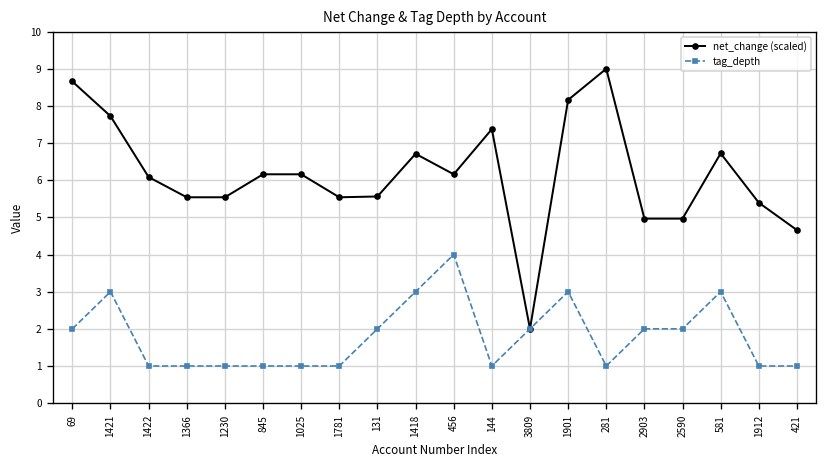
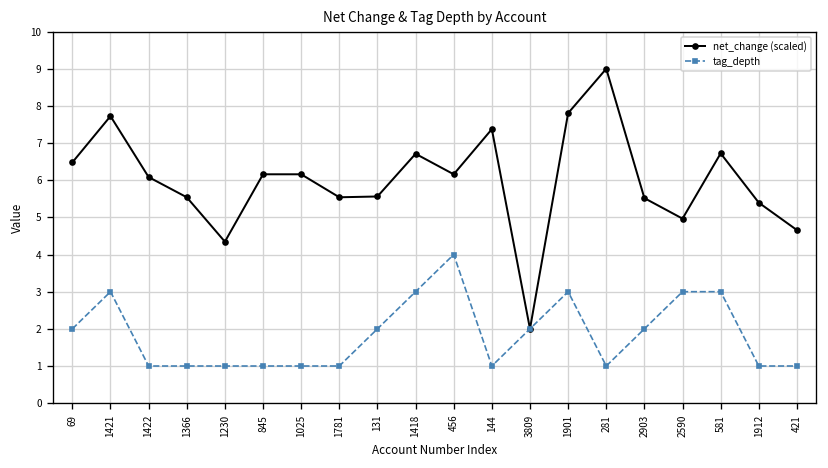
  {
    "net_change (scaled)": {
-     "69": 8.7,
+     "69": 6.5,
      "1421": 7.7,
      "1422": 6.1,
      "1366": 5.5,
-     "1230": 5.5,
+     "1230": 4.3,
      "845": 6.2,
      "1025": 6.2,
      "1781": 5.5,
      "131": 5.6,
      "1418": 6.7,
      "456": 6.2,
      "144": 7.4,
-     "1901": 8.2,
+     "1901": 7.8,
      "281": 9.0,
-     "2903": 5.0,
+     "2903": 5.5,
      "2590": 5.0,
      "581": 6.7,
      "1912": 5.4,
      "421": 4.7
    },
    "tag_depth": {
      "69": 2,
      "1421": 3,
      "1422": 1,
      "1366": 1,
      "1230": 1,
      "845": 1,
      "1025": 1,
      "1781": 1,
      "131": 2,
      "1418": 3,
      "456": 4,
      "144": 1,
      "1901": 3,
      "281": 1,
      "2903": 2,
-     "2590": 2,
+     "2590": 3,
      "581": 3,
      "1912": 1,
      "421": 1
    }
  }
